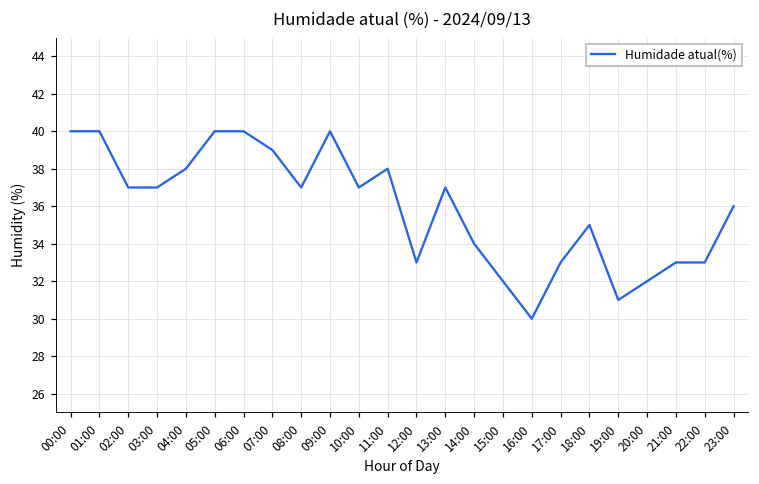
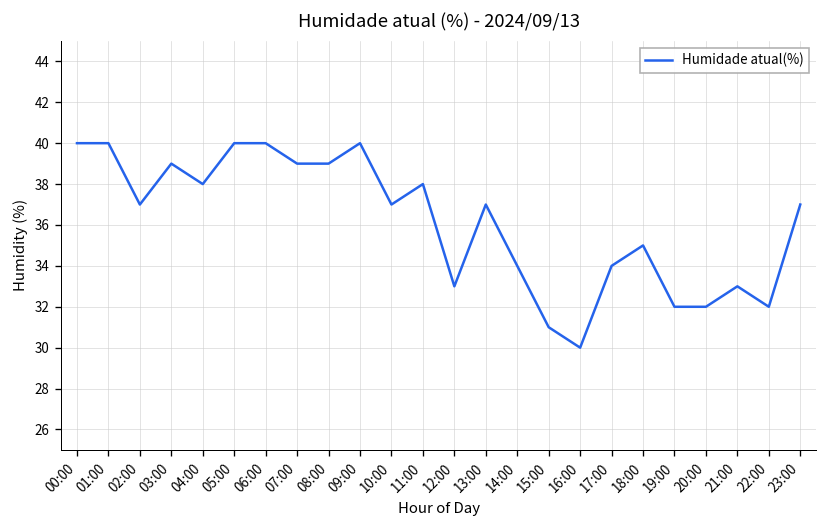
  {
    "00:00": 40,
    "01:00": 40,
    "02:00": 37,
-   "03:00": 37,
+   "03:00": 39,
    "04:00": 38,
    "05:00": 40,
    "06:00": 40,
    "07:00": 39,
-   "08:00": 37,
+   "08:00": 39,
    "09:00": 40,
    "10:00": 37,
    "11:00": 38,
    "12:00": 33,
    "13:00": 37,
    "14:00": 34,
-   "15:00": 32,
+   "15:00": 31,
    "16:00": 30,
-   "17:00": 33,
+   "17:00": 34,
    "18:00": 35,
-   "19:00": 31,
+   "19:00": 32,
    "20:00": 32,
    "21:00": 33,
-   "22:00": 33,
-   "23:00": 36
+   "22:00": 32,
+   "23:00": 37
  }
